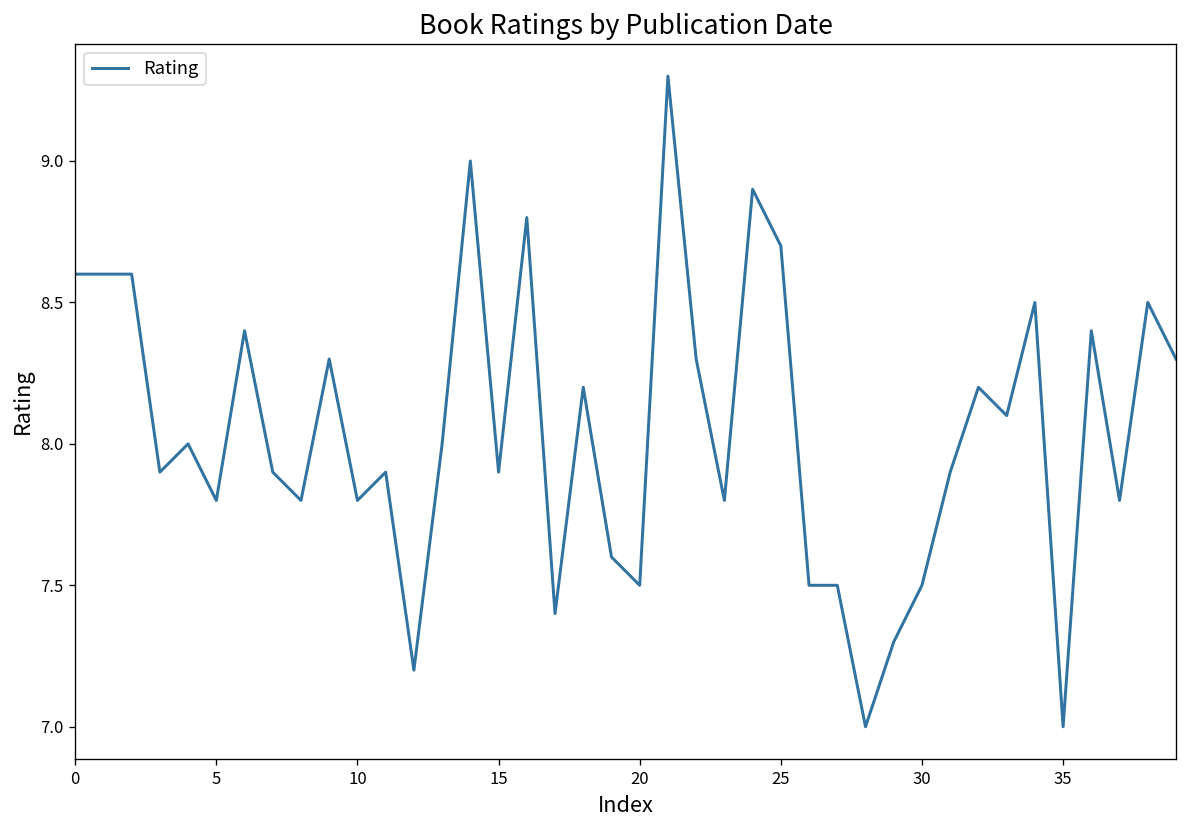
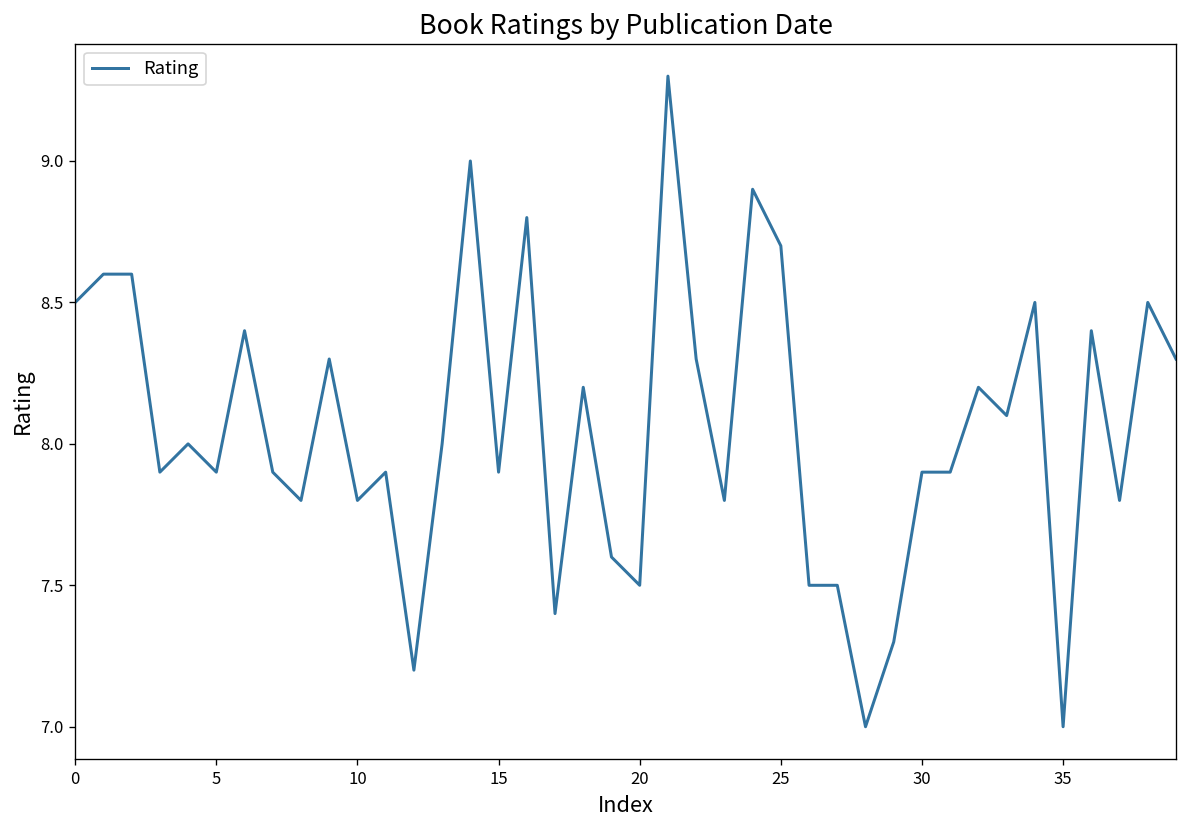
  {
-   "0": 8.6,
-   "5": 7.8,
+   "0": 8.5,
+   "5": 7.9,
    "10": 7.8,
    "15": 7.9,
    "20": 7.5,
    "25": 8.7,
-   "30": 7.5,
+   "30": 7.9,
    "35": 7.0
  }
